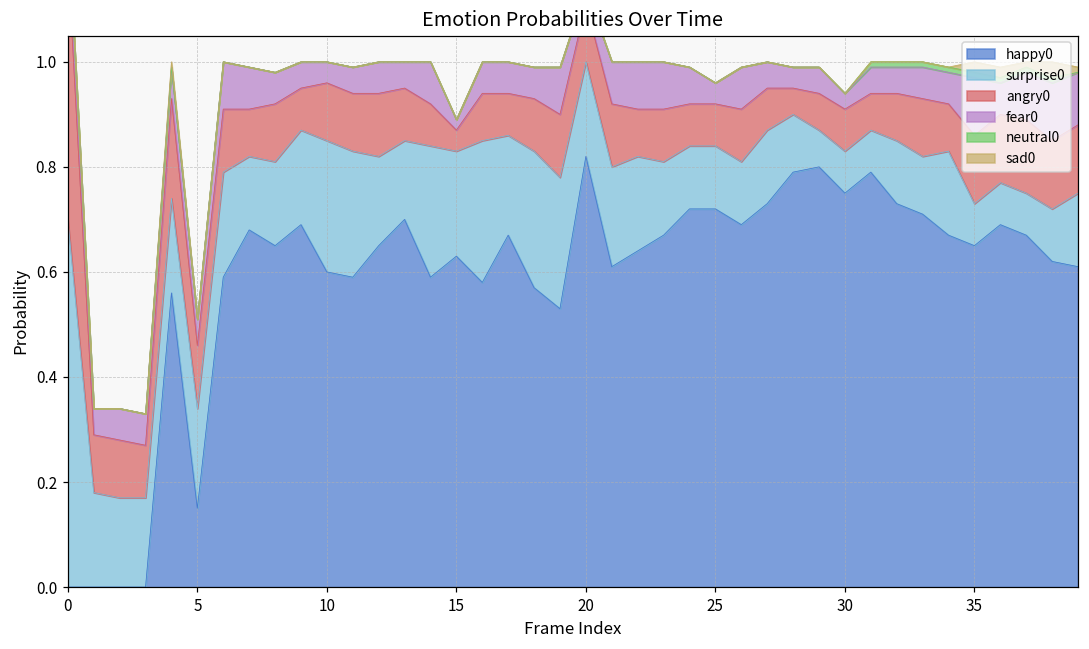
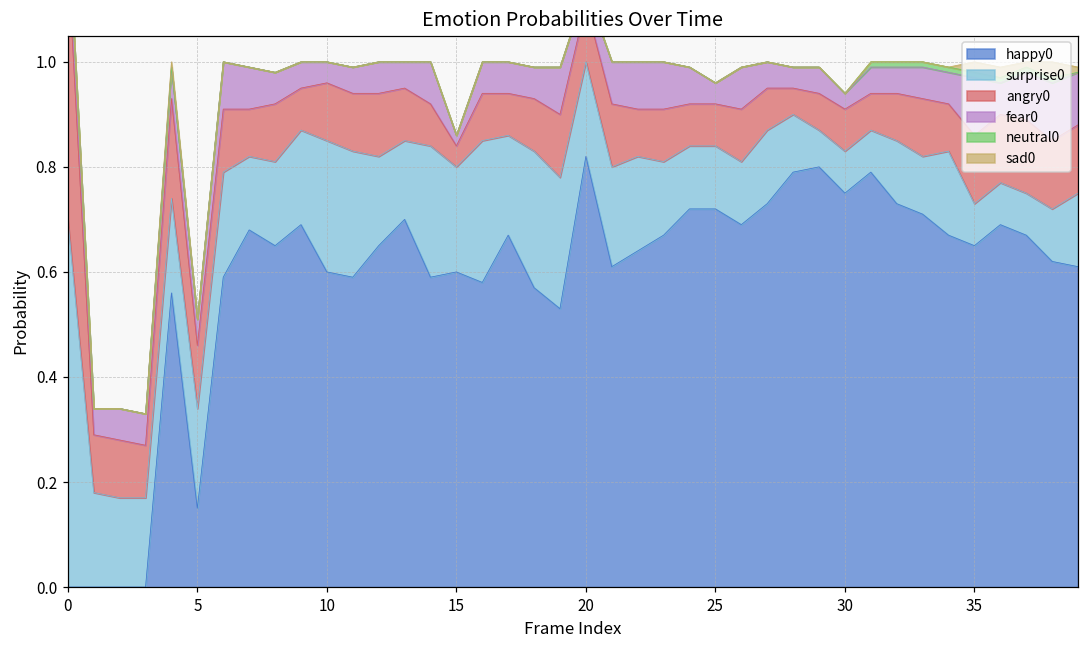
  {
    "happy0": {
      "0": 0.00,
      "5": 0.15,
      "10": 0.60,
-     "15": 0.63,
+     "15": 0.60,
      "20": 0.82,
      "25": 0.72,
      "30": 0.75,
      "35": 0.65
    },
    "surprise0": {
      "0": 0.70,
      "5": 0.19,
      "10": 0.25,
      "15": 0.20,
      "20": 0.18,
      "25": 0.12,
      "30": 0.08,
      "35": 0.08
    },
    "angry0": {
      "5": 0.12,
      "10": 0.11,
      "15": 0.04,
      "25": 0.08,
      "30": 0.08
    }
  }
